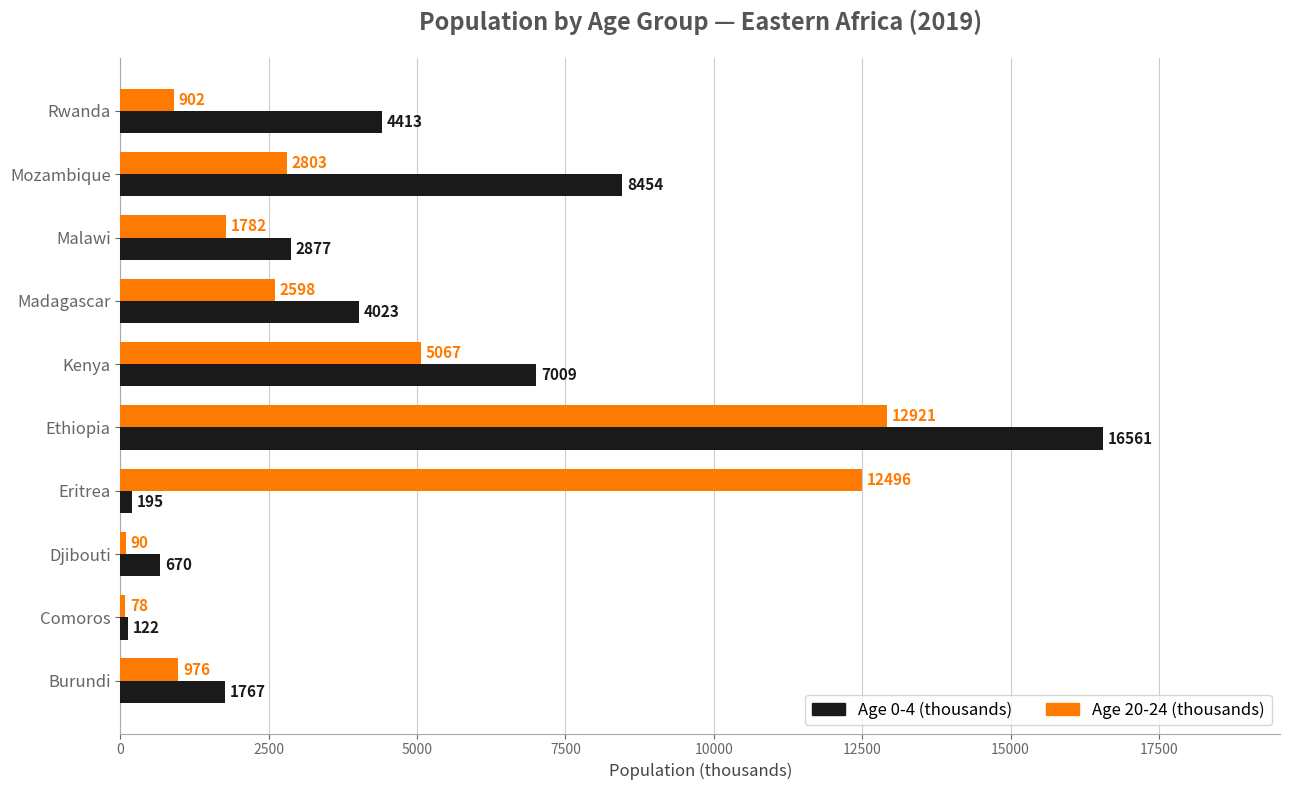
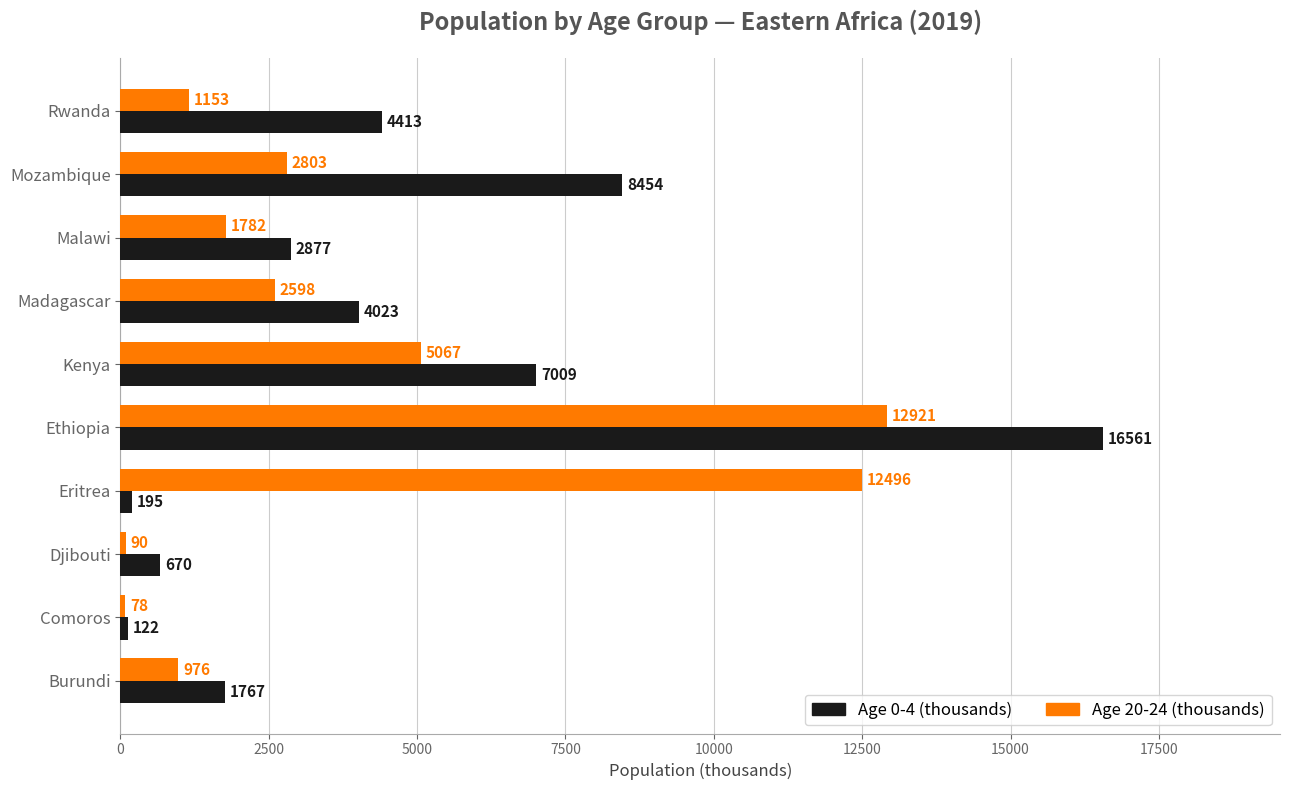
  {
    "Age 0-4 (thousands)": {
      "Rwanda": 4413,
      "Mozambique": 8454,
      "Malawi": 2877,
      "Madagascar": 4023,
      "Kenya": 7009,
      "Ethiopia": 16561,
      "Eritrea": 195,
      "Djibouti": 670,
      "Comoros": 122,
      "Burundi": 1767
    },
    "Age 20-24 (thousands)": {
-     "Rwanda": 902,
+     "Rwanda": 1153,
      "Mozambique": 2803,
      "Malawi": 1782,
      "Madagascar": 2598,
      "Kenya": 5067,
      "Ethiopia": 12921,
      "Eritrea": 12496,
      "Djibouti": 90,
      "Comoros": 78,
      "Burundi": 976
    }
  }
